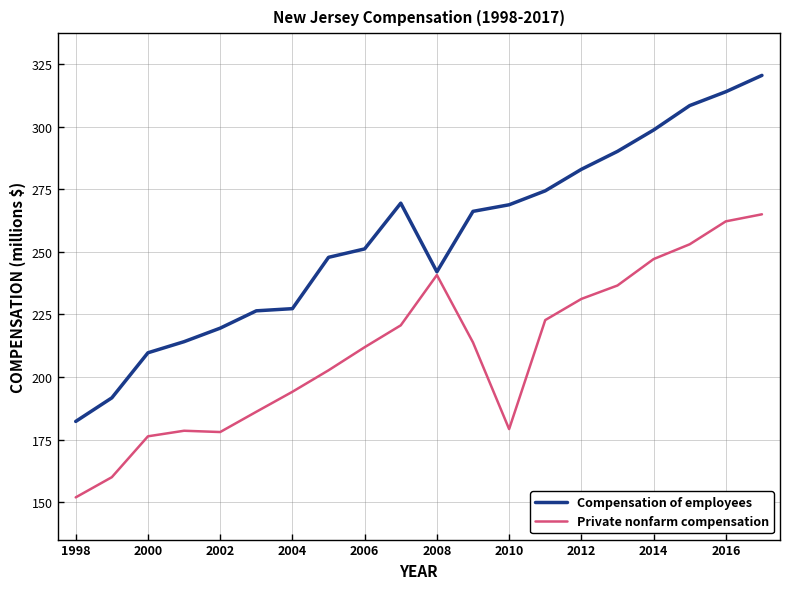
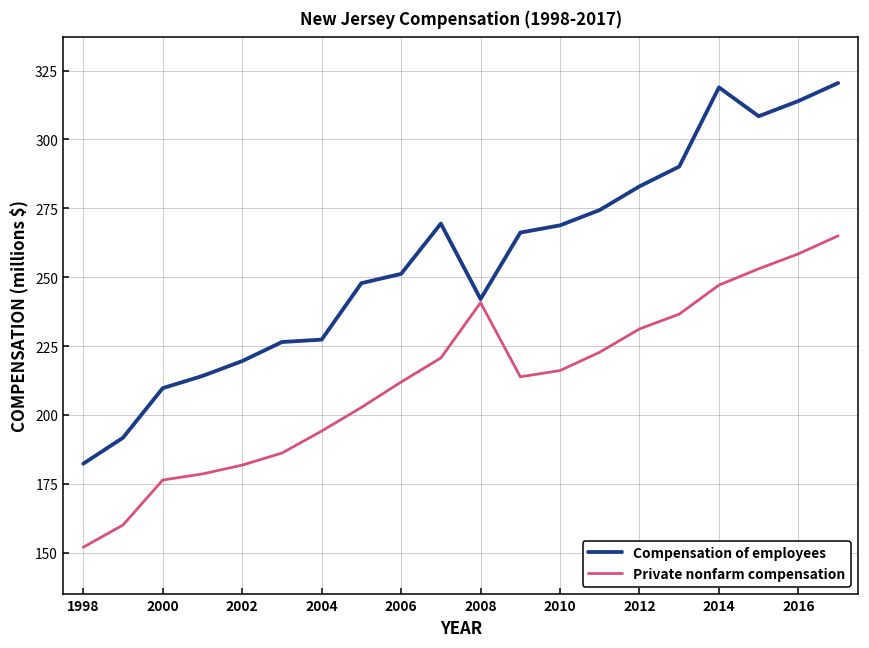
  {
    "Compensation of employees": {
      "1998": 182,
      "2000": 210,
      "2002": 220,
      "2004": 227,
      "2006": 251,
      "2008": 242,
      "2010": 269,
      "2012": 283,
-     "2014": 299,
+     "2014": 319,
      "2016": 314
    },
    "Private nonfarm compensation": {
      "1998": 152,
      "2000": 176,
-     "2002": 178,
+     "2002": 182,
      "2004": 194,
      "2006": 212,
      "2008": 241,
-     "2010": 179,
+     "2010": 216,
      "2012": 231,
      "2014": 247,
-     "2016": 262
+     "2016": 258
    }
  }
